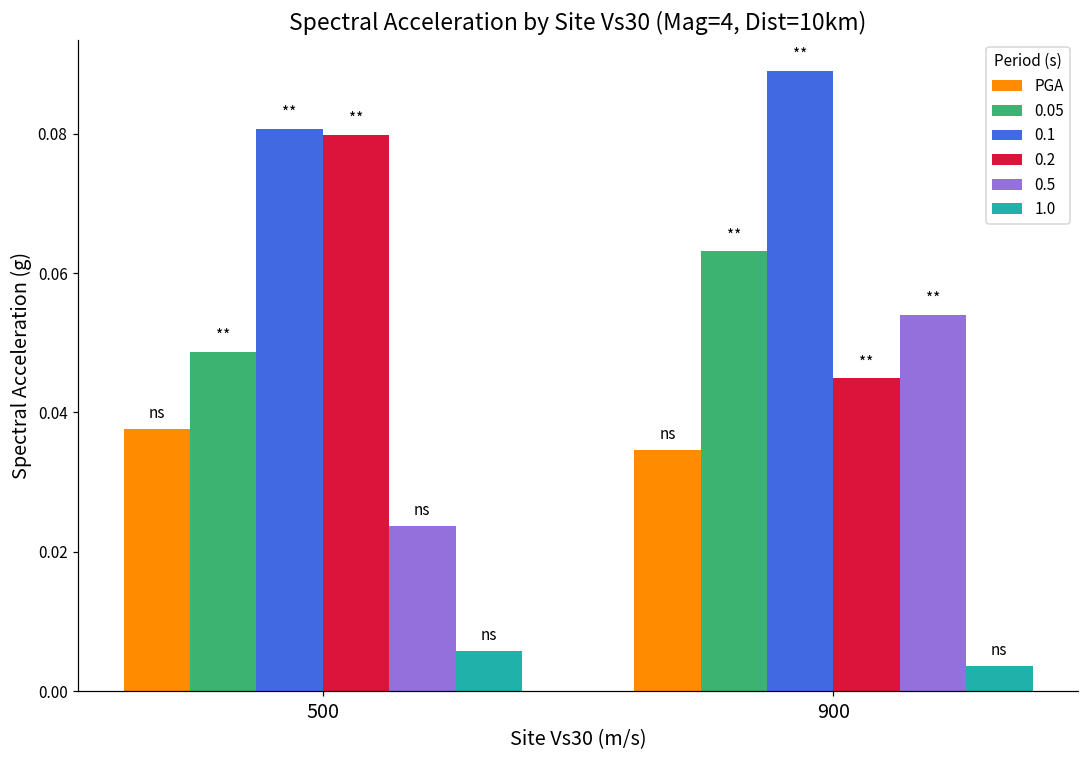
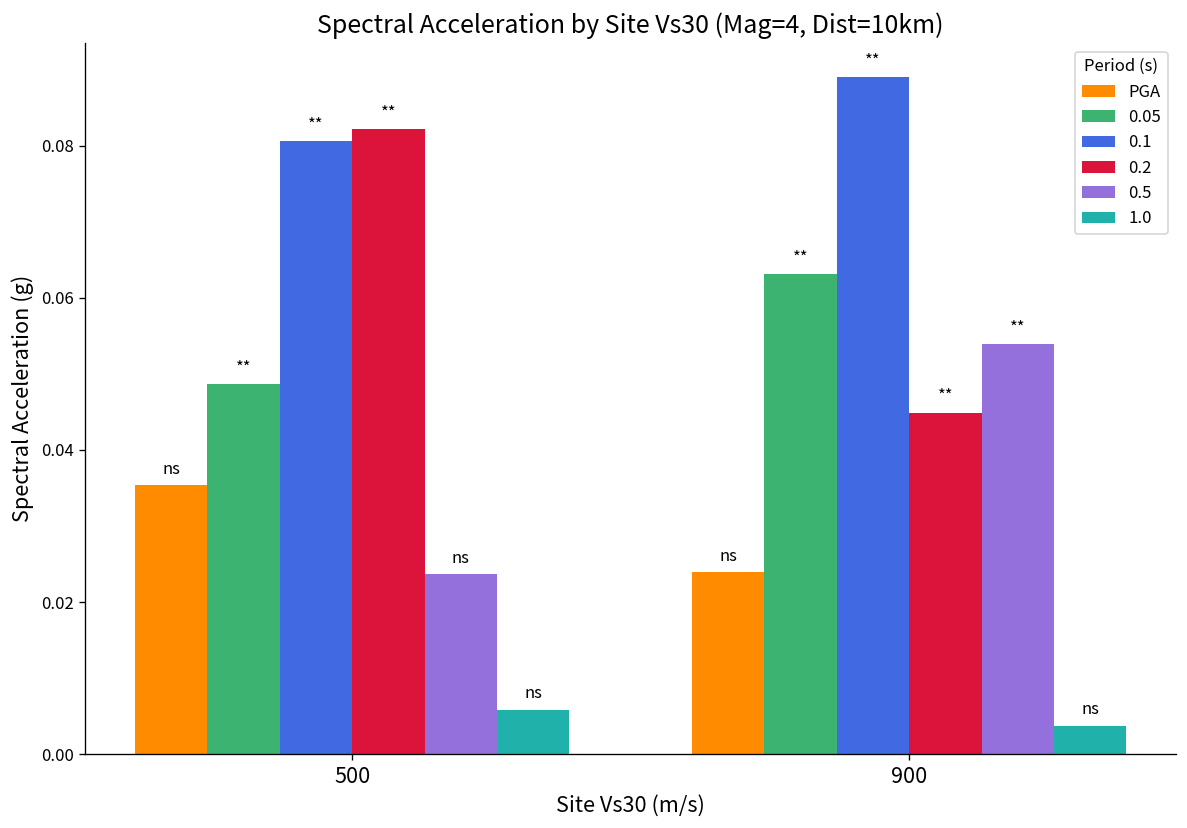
  {
    "PGA": {
-     "500": 0.038,
-     "900": 0.035
+     "500": 0.035,
+     "900": 0.024
    },
    "0.05": {
      "500": 0.049,
      "900": 0.063
    },
    "0.1": {
      "500": 0.081,
      "900": 0.089
    },
    "0.2": {
-     "500": 0.080,
+     "500": 0.082,
      "900": 0.045
    },
    "0.5": {
      "500": 0.024,
      "900": 0.054
    },
    "1.0": {
      "500": 0.006,
      "900": 0.004
    }
  }
